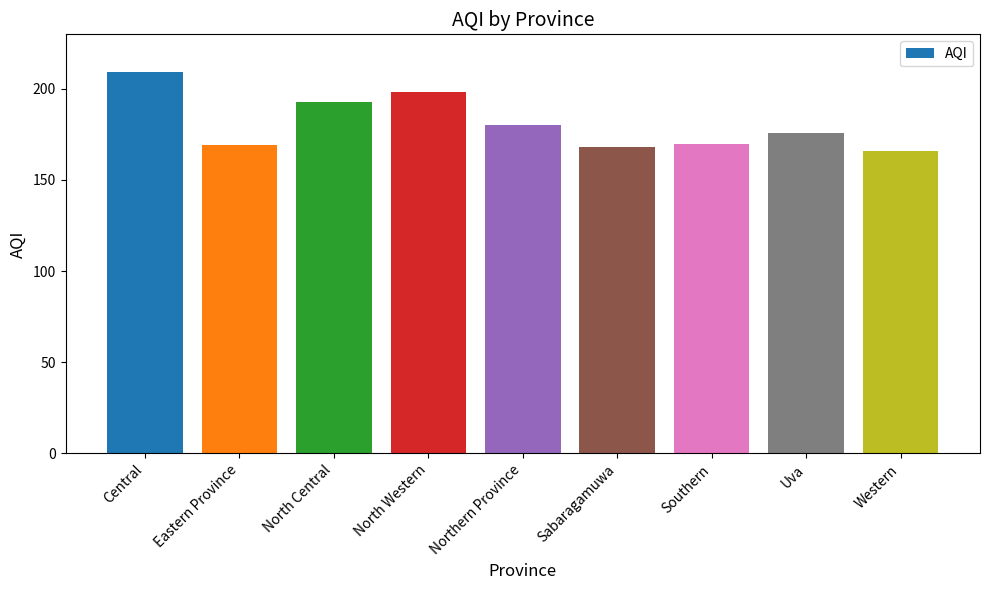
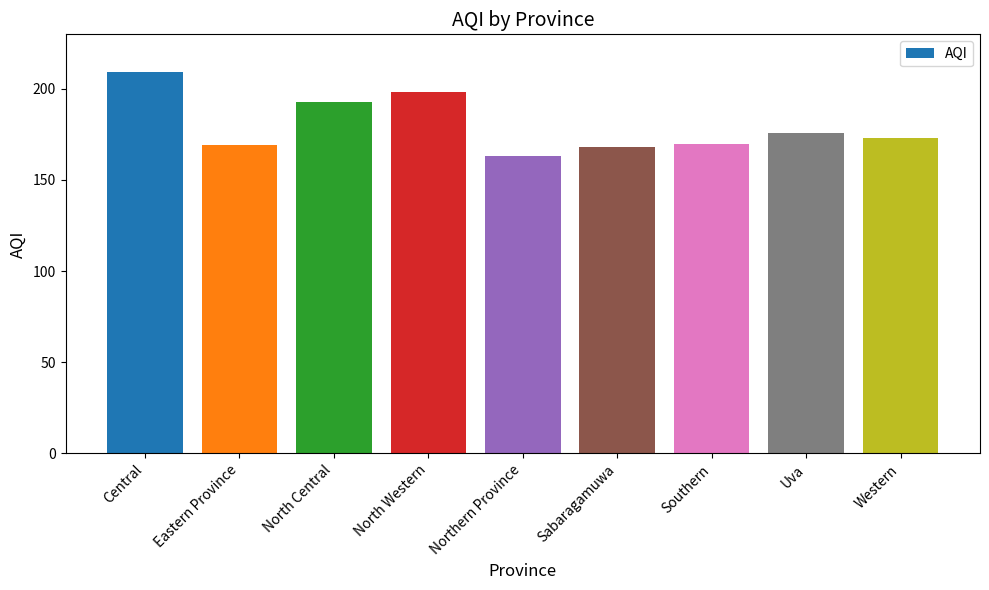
  {
    "Central": 209,
    "Eastern Province": 169,
    "North Central": 193,
    "North Western": 198,
-   "Northern Province": 180,
+   "Northern Province": 163,
    "Sabaragamuwa": 168,
    "Southern": 170,
    "Uva": 176,
-   "Western": 166
+   "Western": 173
  }
